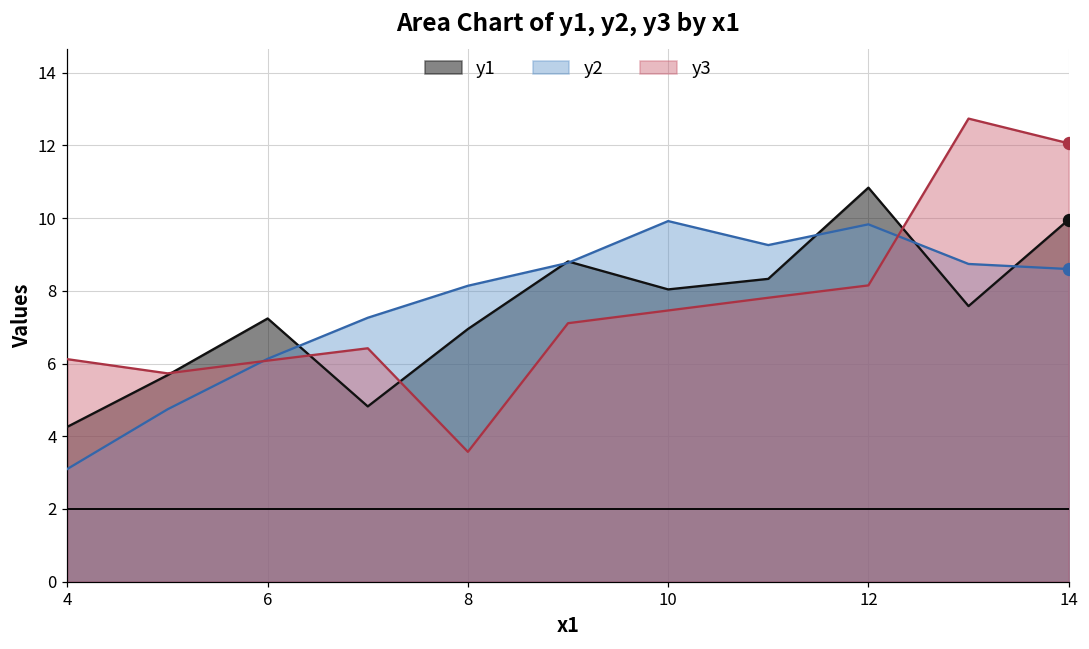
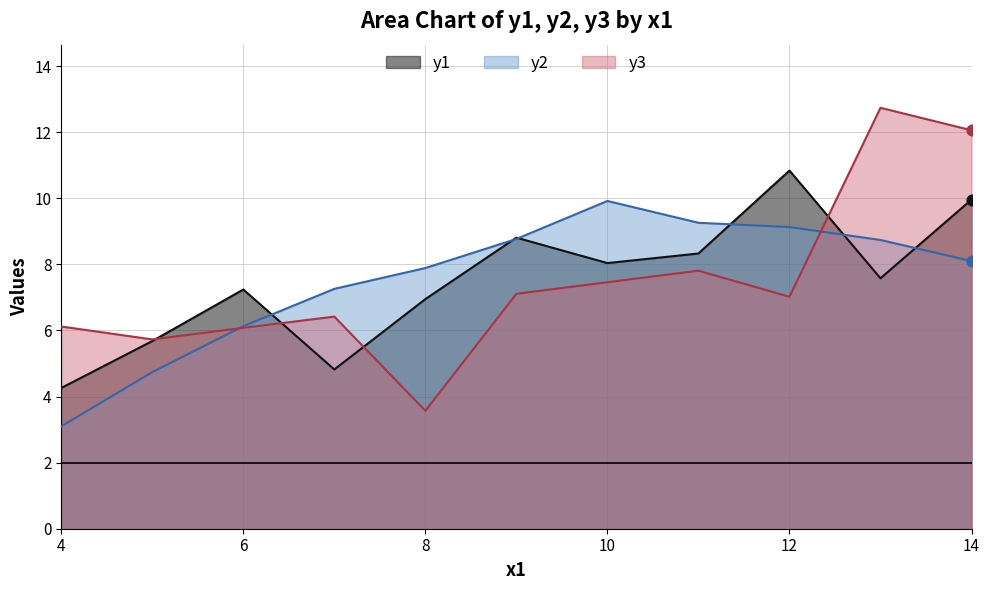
  {
    "y2": {
      "4": 3.1,
-     "8": 8.1,
+     "8": 7.9,
      "10": 9.9,
-     "12": 9.8,
-     "14": 8.6
+     "12": 9.1,
+     "14": 8.1
    },
    "y3": {
      "4": 6.1,
      "8": 3.6,
      "10": 7.5,
-     "12": 8.2
+     "12": 7.0
    }
  }
